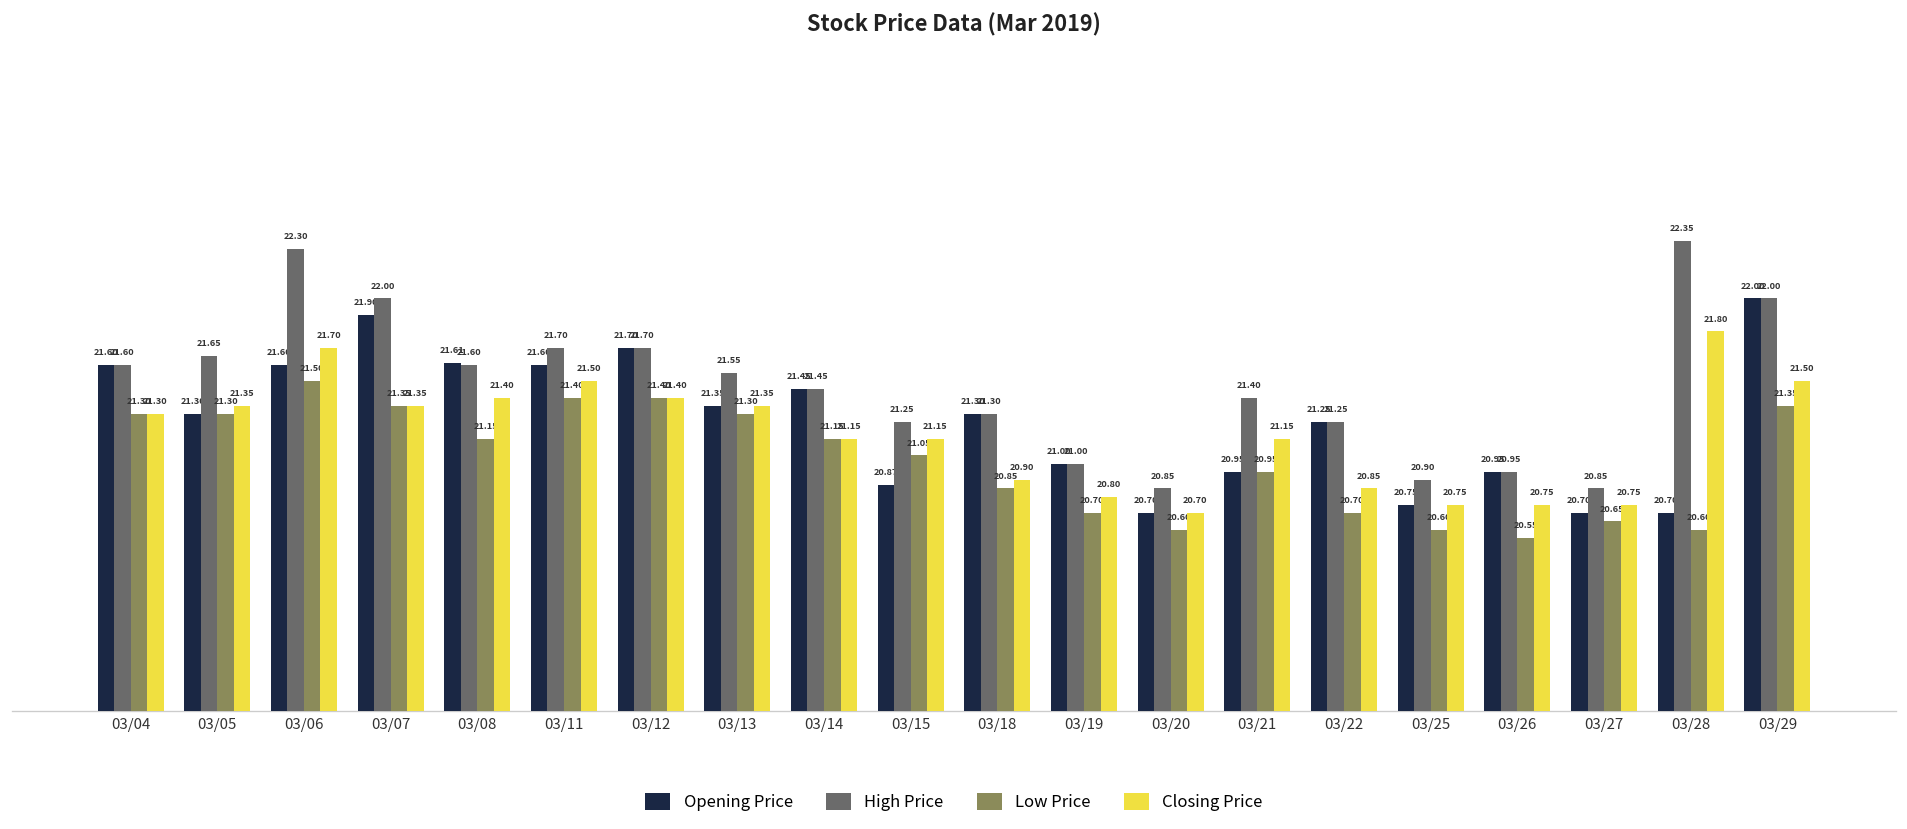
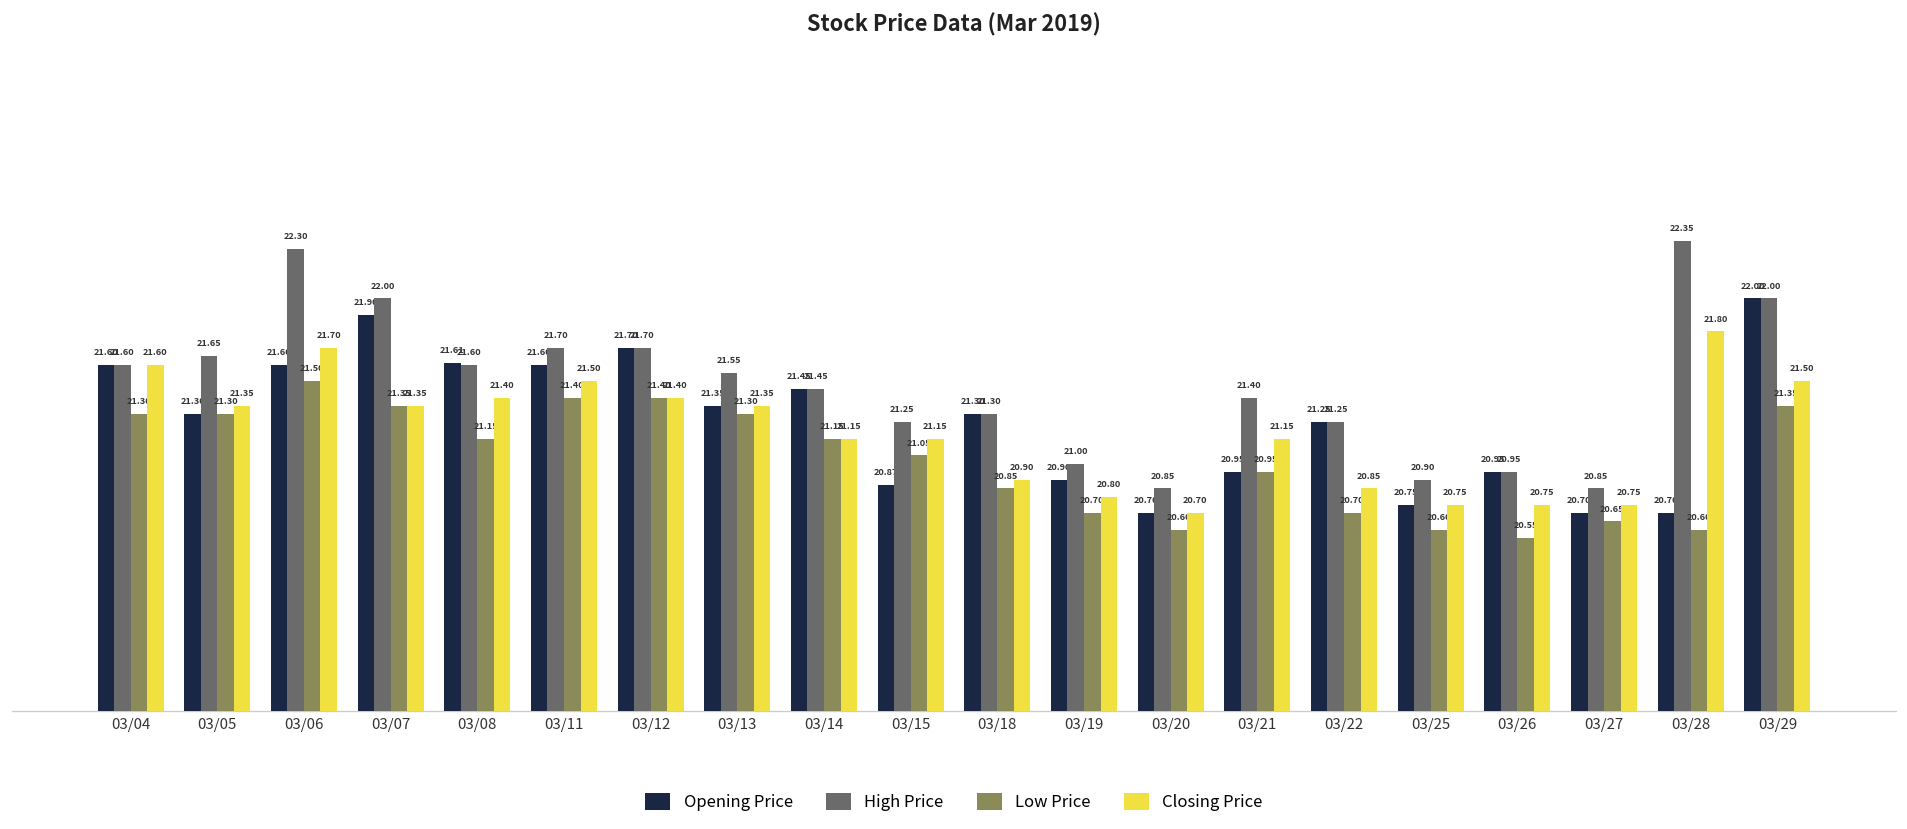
  {
    "Opening Price": {
      "03/05": 21.30,
      "03/06": 21.60,
      "03/07": 21.90,
      "03/11": 21.60,
      "03/13": 21.35,
      "03/15": 20.87,
-     "03/19": 21.00,
+     "03/19": 20.90,
      "03/20": 20.70,
      "03/21": 20.95,
      "03/25": 20.75,
      "03/27": 20.70,
      "03/28": 20.70
    },
    "Closing Price": {
-     "03/04": 21.30,
+     "03/04": 21.60,
      "03/05": 21.35,
      "03/06": 21.70,
      "03/08": 21.40,
      "03/11": 21.50,
      "03/13": 21.35,
      "03/15": 21.15,
      "03/18": 20.90,
      "03/19": 20.80,
      "03/20": 20.70,
      "03/21": 21.15,
      "03/22": 20.85,
      "03/25": 20.75,
      "03/26": 20.75,
      "03/27": 20.75,
      "03/28": 21.80,
      "03/29": 21.50
    }
  }
